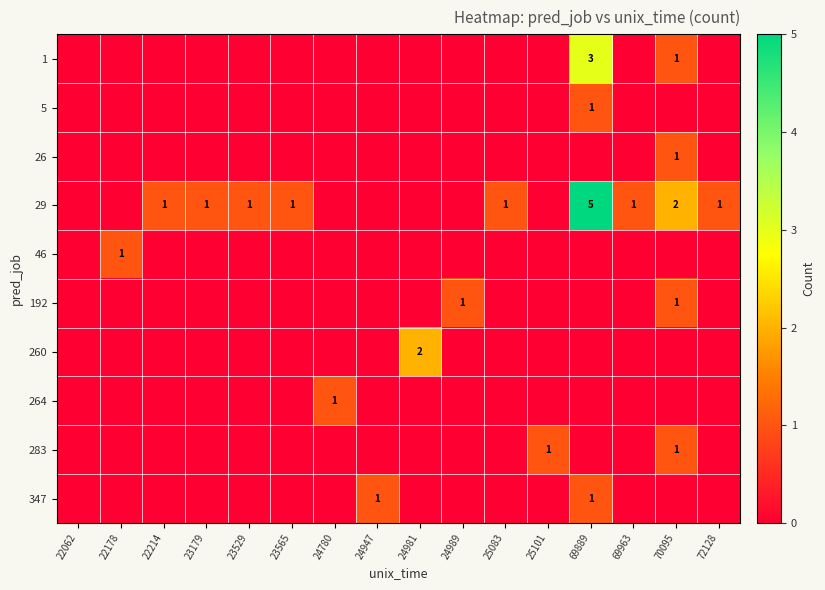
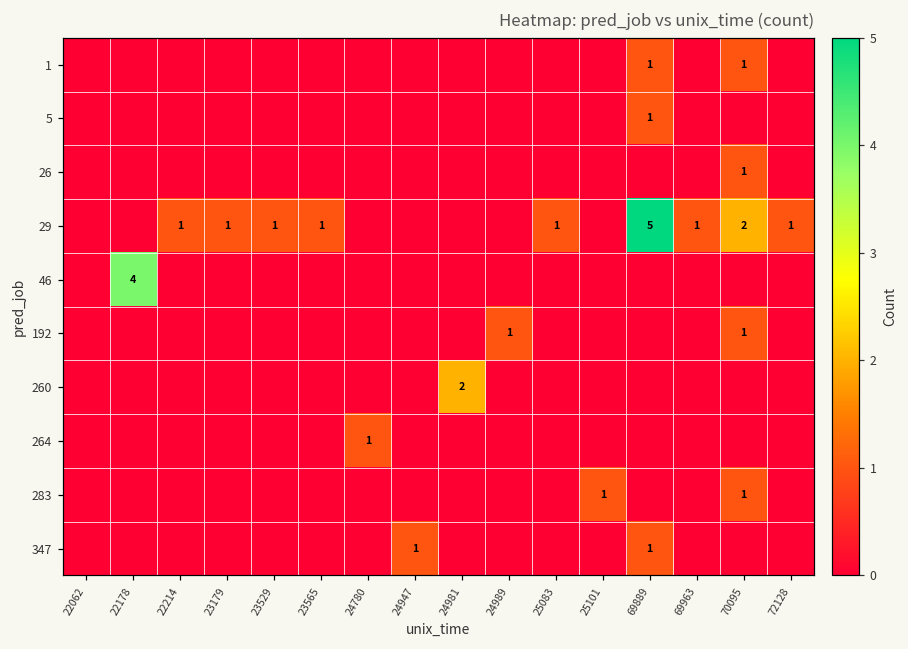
  {
    "1": {
-     "69889": 3,
+     "69889": 1,
      "70095": 1
    },
    "5": {
      "69889": 1
    },
    "26": {
      "70095": 1
    },
    "29": {
      "22214": 1,
      "23179": 1,
      "23529": 1,
      "23565": 1,
      "25083": 1,
      "69889": 5,
      "69963": 1,
      "70095": 2,
      "72128": 1
    },
    "46": {
-     "22178": 1
+     "22178": 4
    },
    "192": {
      "24989": 1,
      "70095": 1
    },
    "260": {
      "24981": 2
    },
    "264": {
      "24780": 1
    },
    "283": {
      "25101": 1,
      "70095": 1
    },
    "347": {
      "24947": 1,
      "69889": 1
    }
  }
